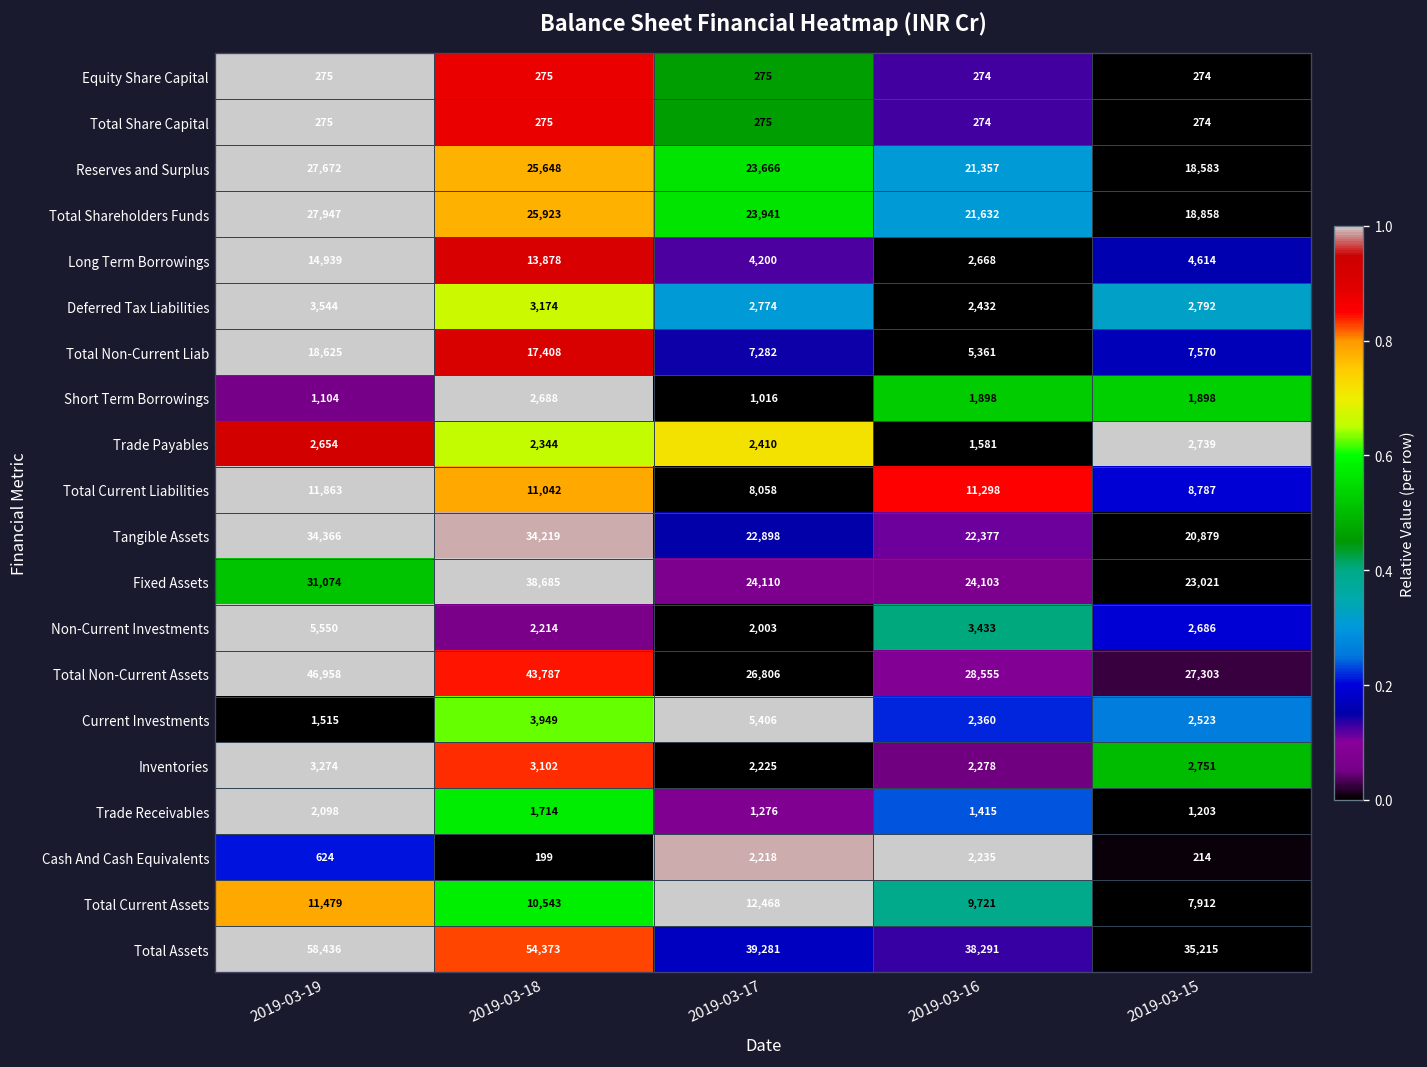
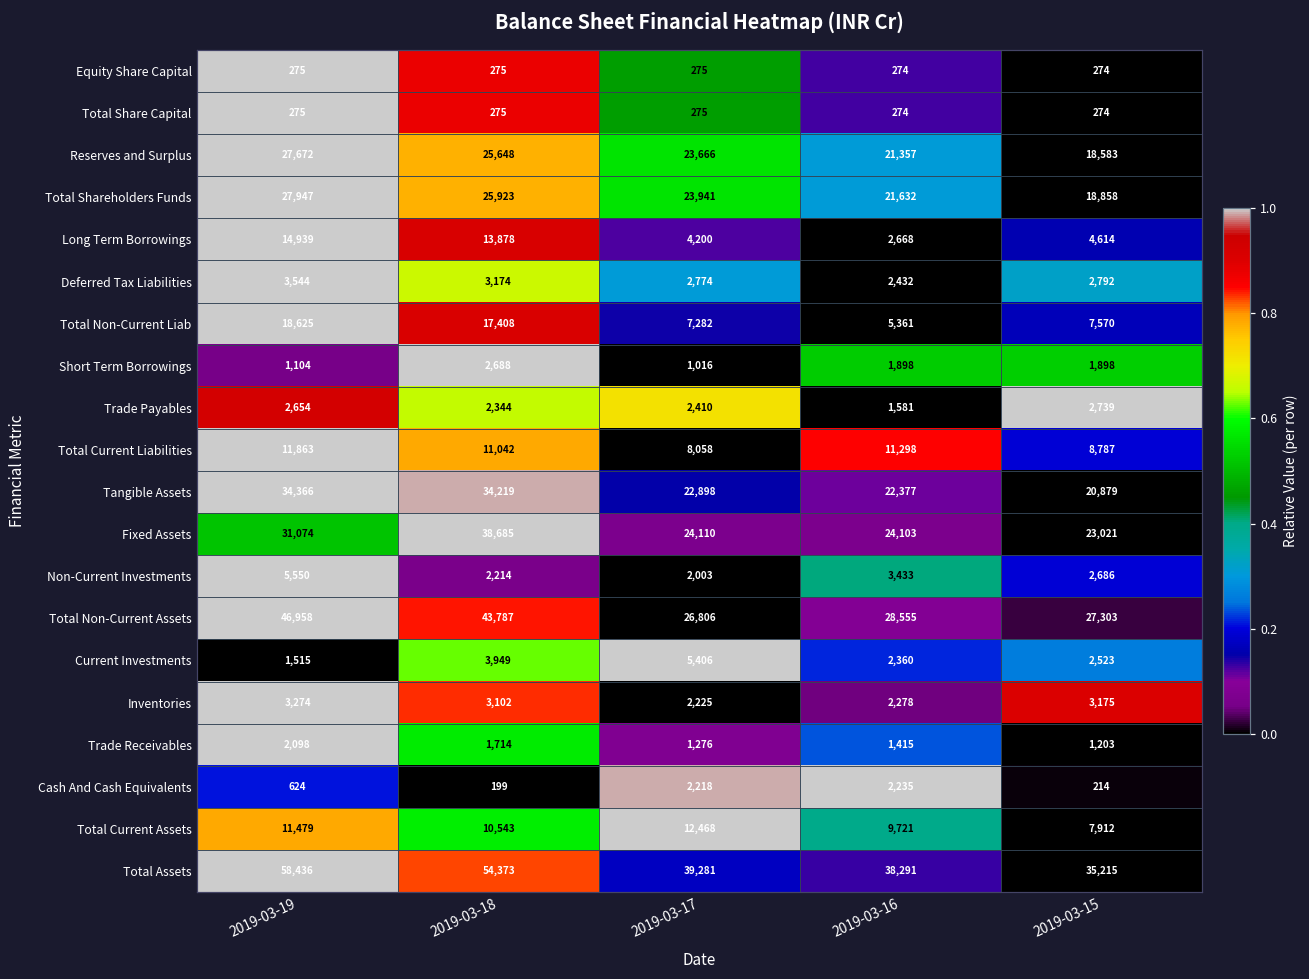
  {
    "Equity Share Capital": {
      "2019-03-19": "275",
      "2019-03-18": "275",
      "2019-03-17": "275",
      "2019-03-16": "274",
      "2019-03-15": "274"
    },
    "Total Share Capital": {
      "2019-03-19": "275",
      "2019-03-18": "275",
      "2019-03-17": "275",
      "2019-03-16": "274",
      "2019-03-15": "274"
    },
    "Reserves and Surplus": {
      "2019-03-19": "27,672",
      "2019-03-18": "25,648",
      "2019-03-17": "23,666",
      "2019-03-16": "21,357",
      "2019-03-15": "18,583"
    },
    "Total Shareholders Funds": {
      "2019-03-19": "27,947",
      "2019-03-18": "25,923",
      "2019-03-17": "23,941",
      "2019-03-16": "21,632",
      "2019-03-15": "18,858"
    },
    "Long Term Borrowings": {
      "2019-03-19": "14,939",
      "2019-03-18": "13,878",
      "2019-03-17": "4,200",
      "2019-03-16": "2,668",
      "2019-03-15": "4,614"
    },
    "Deferred Tax Liabilities": {
      "2019-03-19": "3,544",
      "2019-03-18": "3,174",
      "2019-03-17": "2,774",
      "2019-03-16": "2,432",
      "2019-03-15": "2,792"
    },
    "Total Non-Current Liab": {
      "2019-03-19": "18,625",
      "2019-03-18": "17,408",
      "2019-03-17": "7,282",
      "2019-03-16": "5,361",
      "2019-03-15": "7,570"
    },
    "Short Term Borrowings": {
      "2019-03-19": "1,104",
      "2019-03-18": "2,688",
      "2019-03-17": "1,016",
      "2019-03-16": "1,898",
      "2019-03-15": "1,898"
    },
    "Trade Payables": {
      "2019-03-19": "2,654",
      "2019-03-18": "2,344",
      "2019-03-17": "2,410",
      "2019-03-16": "1,581",
      "2019-03-15": "2,739"
    },
    "Total Current Liabilities": {
      "2019-03-19": "11,863",
      "2019-03-18": "11,042",
      "2019-03-17": "8,058",
      "2019-03-16": "11,298",
      "2019-03-15": "8,787"
    },
    "Tangible Assets": {
      "2019-03-19": "34,366",
      "2019-03-18": "34,219",
      "2019-03-17": "22,898",
      "2019-03-16": "22,377",
      "2019-03-15": "20,879"
    },
    "Fixed Assets": {
      "2019-03-19": "31,074",
      "2019-03-18": "38,685",
      "2019-03-17": "24,110",
      "2019-03-16": "24,103",
      "2019-03-15": "23,021"
    },
    "Non-Current Investments": {
      "2019-03-19": "5,550",
      "2019-03-18": "2,214",
      "2019-03-17": "2,003",
      "2019-03-16": "3,433",
      "2019-03-15": "2,686"
    },
    "Total Non-Current Assets": {
      "2019-03-19": "46,958",
      "2019-03-18": "43,787",
      "2019-03-17": "26,806",
      "2019-03-16": "28,555",
      "2019-03-15": "27,303"
    },
    "Current Investments": {
      "2019-03-19": "1,515",
      "2019-03-18": "3,949",
      "2019-03-17": "5,406",
      "2019-03-16": "2,360",
      "2019-03-15": "2,523"
    },
    "Inventories": {
      "2019-03-19": "3,274",
      "2019-03-18": "3,102",
      "2019-03-17": "2,225",
      "2019-03-16": "2,278",
-     "2019-03-15": "2,751"
+     "2019-03-15": "3,175"
    },
    "Trade Receivables": {
      "2019-03-19": "2,098",
      "2019-03-18": "1,714",
      "2019-03-17": "1,276",
      "2019-03-16": "1,415",
      "2019-03-15": "1,203"
    },
    "Cash And Cash Equivalents": {
      "2019-03-19": "624",
      "2019-03-18": "199",
      "2019-03-17": "2,218",
      "2019-03-16": "2,235",
      "2019-03-15": "214"
    },
    "Total Current Assets": {
      "2019-03-19": "11,479",
      "2019-03-18": "10,543",
      "2019-03-17": "12,468",
      "2019-03-16": "9,721",
      "2019-03-15": "7,912"
    },
    "Total Assets": {
      "2019-03-19": "58,436",
      "2019-03-18": "54,373",
      "2019-03-17": "39,281",
      "2019-03-16": "38,291",
      "2019-03-15": "35,215"
    }
  }
